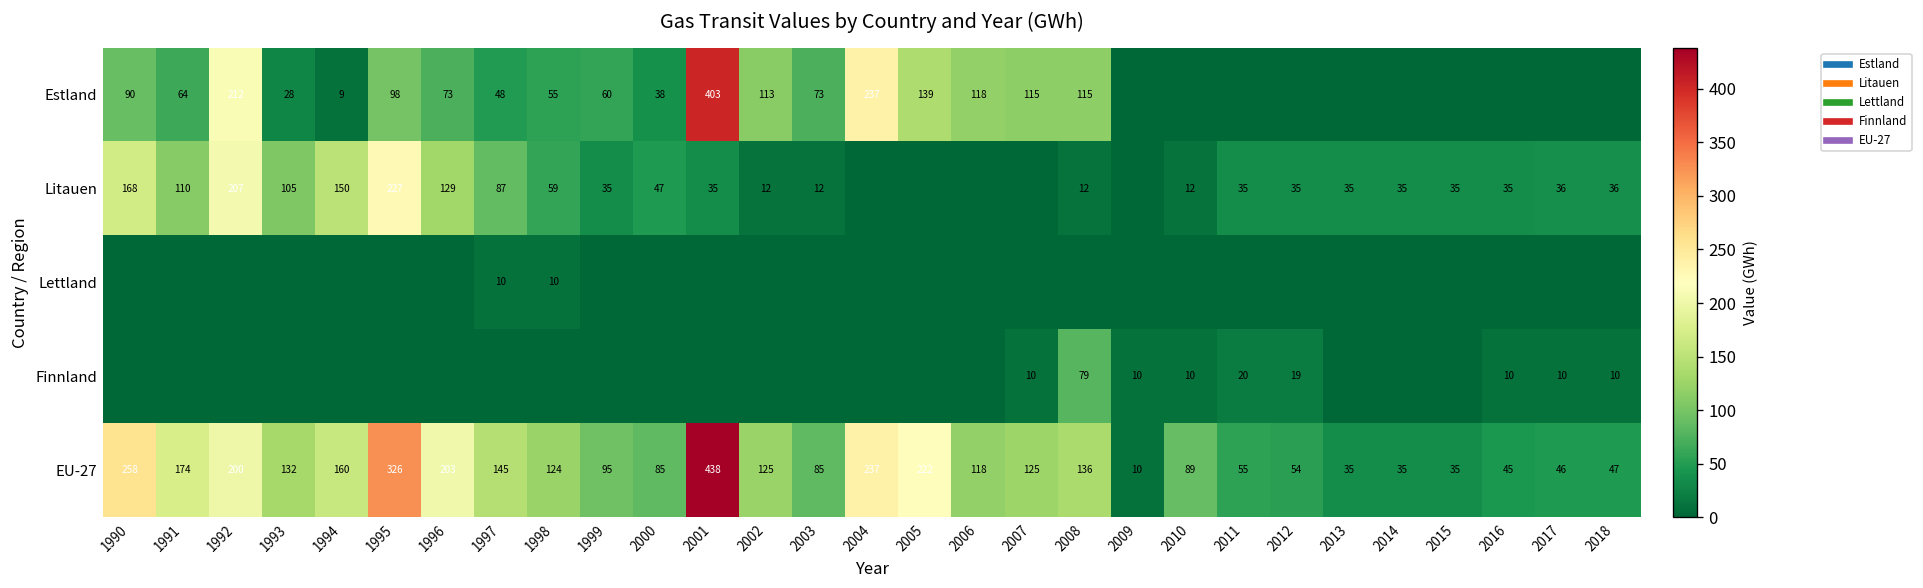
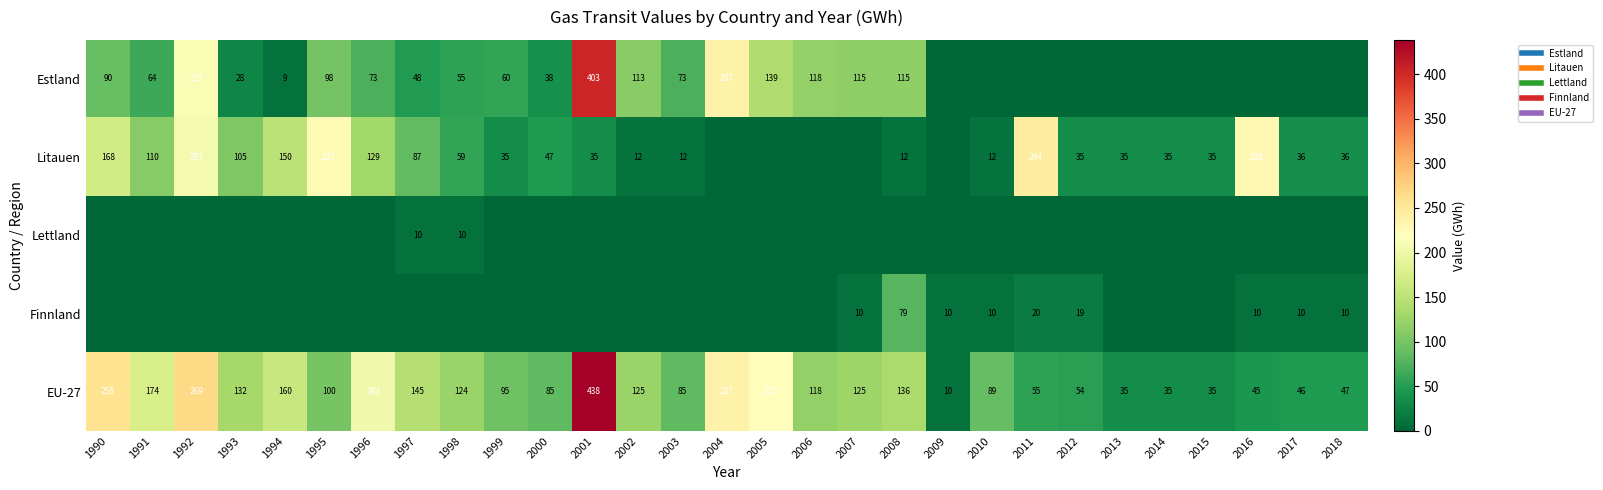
  {
    "Estland": {
      "1990": 90,
      "1991": 64,
      "1992": 212,
      "1993": 28,
      "1994": 9,
      "1995": 98,
      "1996": 73,
      "1997": 48,
      "1998": 55,
      "1999": 60,
      "2000": 38,
      "2001": 403,
      "2002": 113,
      "2003": 73,
      "2004": 237,
      "2005": 139,
      "2006": 118,
      "2007": 115,
      "2008": 115
    },
    "Litauen": {
      "1990": 168,
      "1991": 110,
      "1992": 207,
      "1993": 105,
      "1994": 150,
      "1995": 227,
      "1996": 129,
      "1997": 87,
      "1998": 59,
      "1999": 35,
      "2000": 47,
      "2001": 35,
      "2002": 12,
      "2003": 12,
      "2008": 12,
      "2010": 12,
-     "2011": 35,
+     "2011": 244,
      "2012": 35,
      "2013": 35,
      "2014": 35,
      "2015": 35,
-     "2016": 35,
+     "2016": 228,
      "2017": 36,
      "2018": 36
    },
    "Lettland": {
      "1997": 10,
      "1998": 10
    },
    "Finnland": {
      "2007": 10,
      "2008": 79,
      "2009": 10,
      "2010": 10,
      "2011": 20,
      "2012": 19,
      "2016": 10,
      "2017": 10,
      "2018": 10
    },
    "EU-27": {
      "1990": 258,
      "1991": 174,
-     "1992": 200,
+     "1992": 269,
      "1993": 132,
      "1994": 160,
-     "1995": 326,
+     "1995": 100,
      "1996": 203,
      "1997": 145,
      "1998": 124,
      "1999": 95,
      "2000": 85,
      "2001": 438,
      "2002": 125,
      "2003": 85,
      "2004": 237,
      "2005": 222,
      "2006": 118,
      "2007": 125,
      "2008": 136,
      "2009": 10,
      "2010": 89,
      "2011": 55,
      "2012": 54,
      "2013": 35,
      "2014": 35,
      "2015": 35,
      "2016": 45,
      "2017": 46,
      "2018": 47
    }
  }
